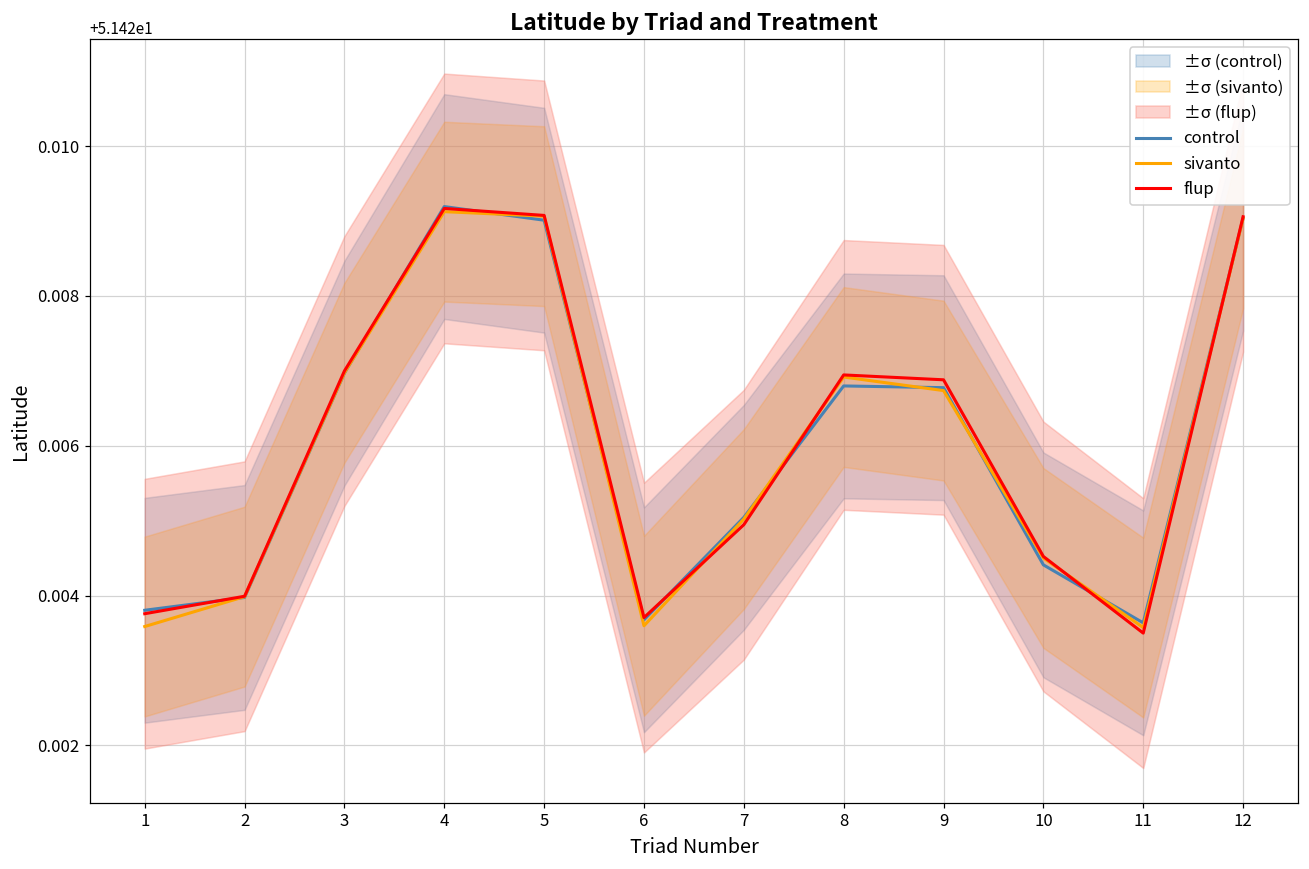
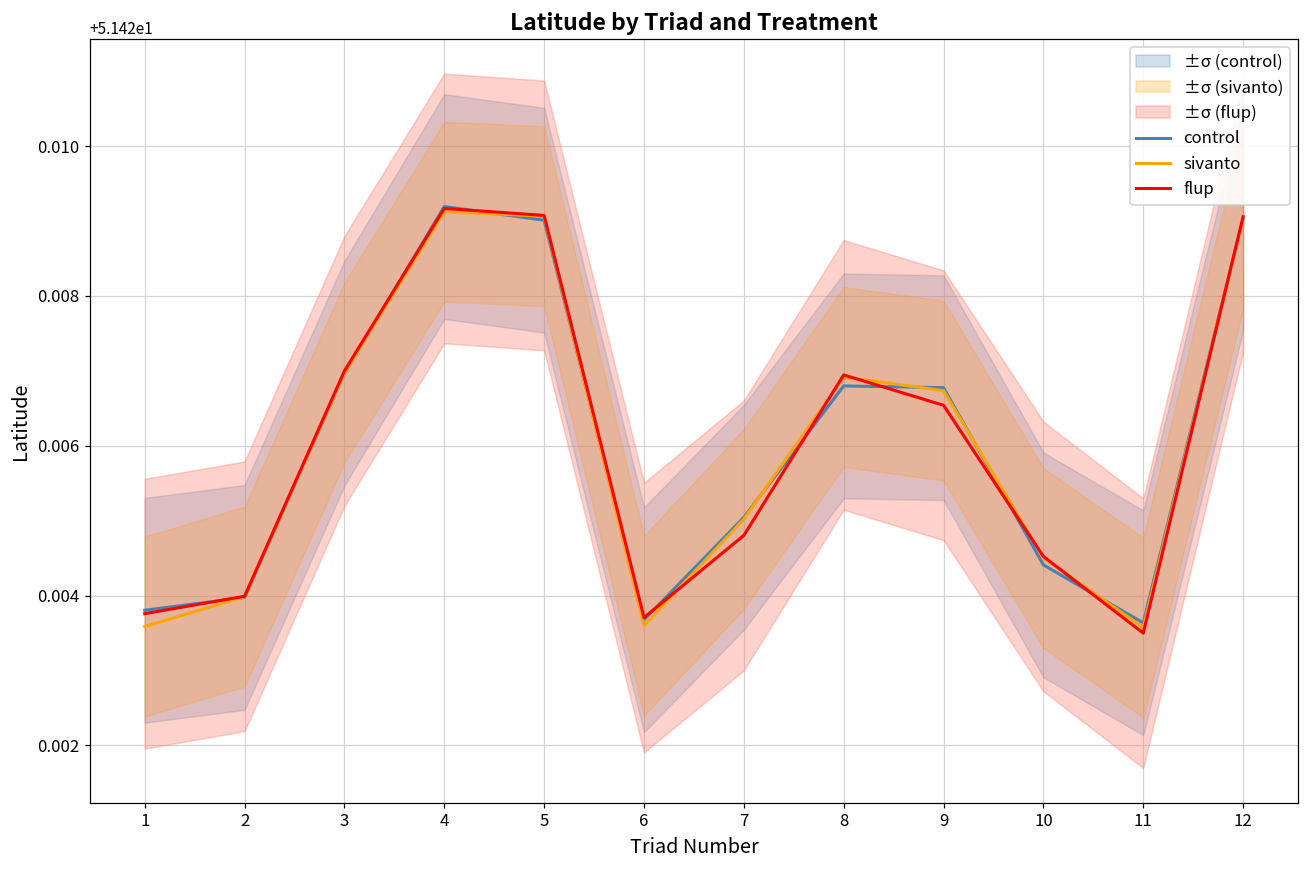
  {
    "flup": {
      "1": 51.4238,
-     "7": 51.4249,
-     "9": 51.4269,
+     "7": 51.4248,
+     "9": 51.4265,
      "11": 51.4235
    }
  }
